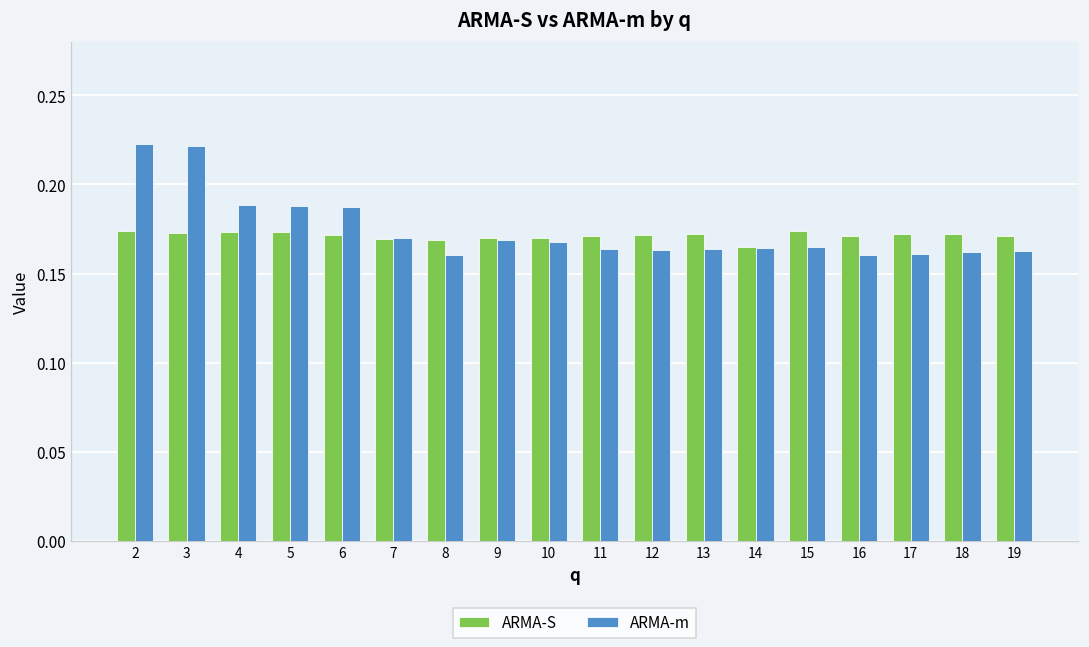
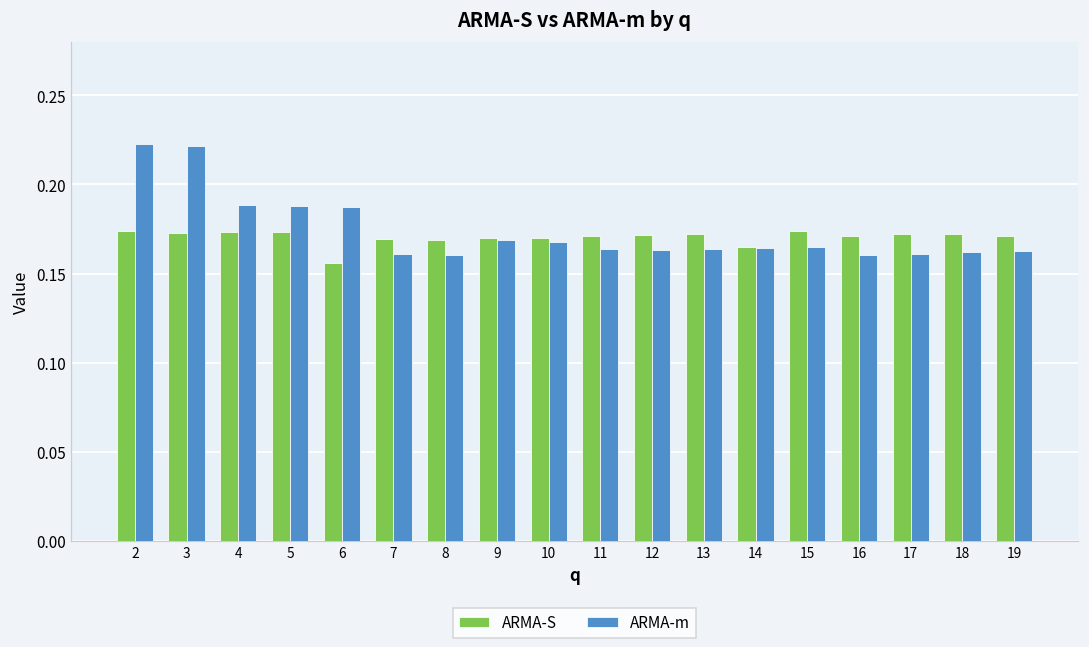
  {
    "ARMA-S": {
      "2": 0.174,
      "3": 0.173,
      "4": 0.173,
      "5": 0.173,
-     "6": 0.172,
+     "6": 0.156,
      "7": 0.169,
      "8": 0.169,
      "9": 0.170,
      "10": 0.170,
      "11": 0.171,
      "12": 0.172,
      "13": 0.172,
      "14": 0.165,
      "15": 0.174,
      "16": 0.171,
      "17": 0.172,
      "18": 0.172,
      "19": 0.171
    },
    "ARMA-m": {
      "2": 0.223,
      "3": 0.222,
      "4": 0.189,
      "5": 0.188,
      "6": 0.188,
-     "7": 0.170,
+     "7": 0.161,
      "8": 0.160,
      "9": 0.169,
      "10": 0.168,
      "11": 0.164,
      "12": 0.163,
      "13": 0.164,
      "14": 0.164,
      "15": 0.165,
      "16": 0.160,
      "17": 0.161,
      "18": 0.162,
      "19": 0.163
    }
  }
